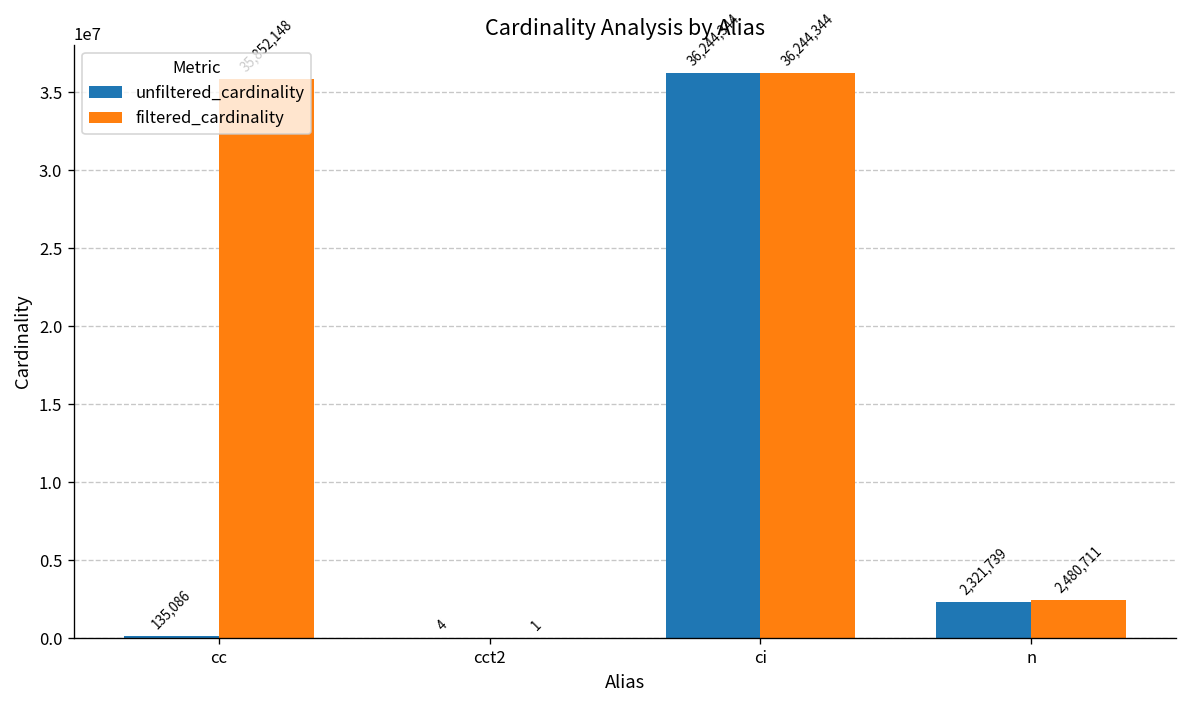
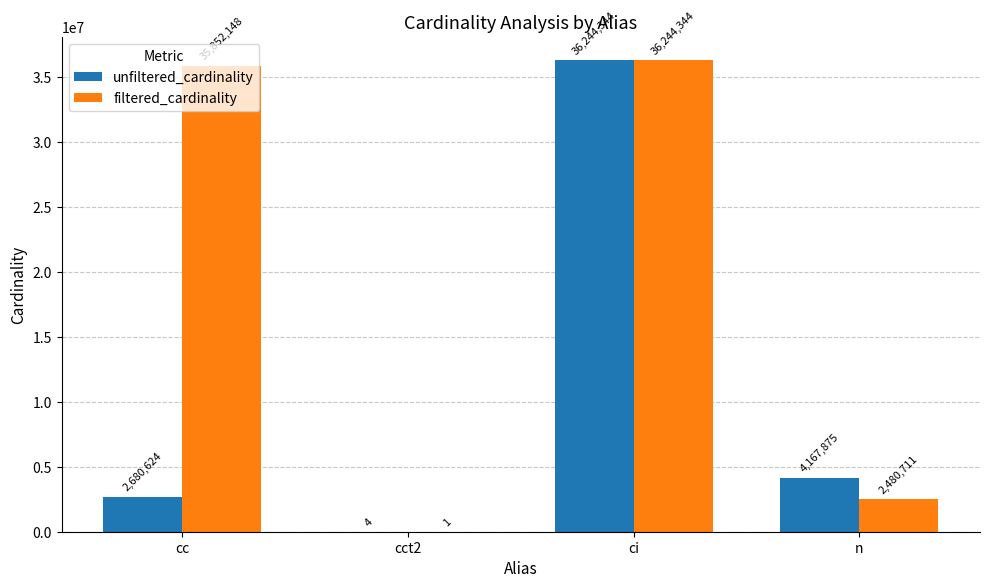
  {
    "unfiltered_cardinality": {
-     "cc": "135,086",
+     "cc": "2,680,624",
      "cct2": "4",
      "ci": "36,244,344",
-     "n": "2,321,739"
+     "n": "4,167,875"
    },
    "filtered_cardinality": {
      "cct2": "1",
      "ci": "36,244,344",
      "n": "2,480,711"
    }
  }
